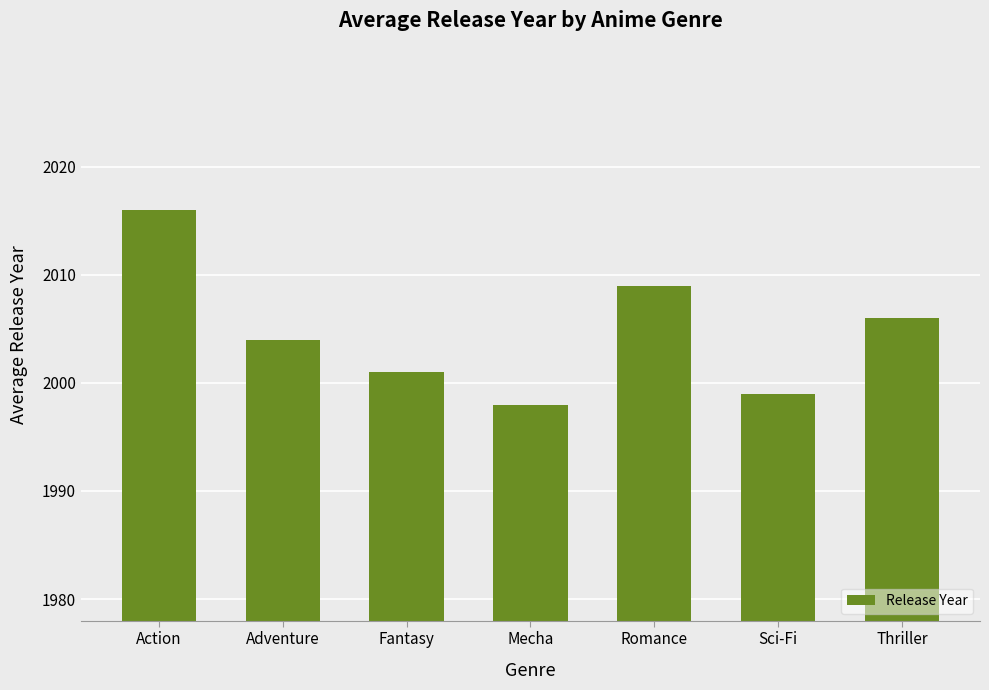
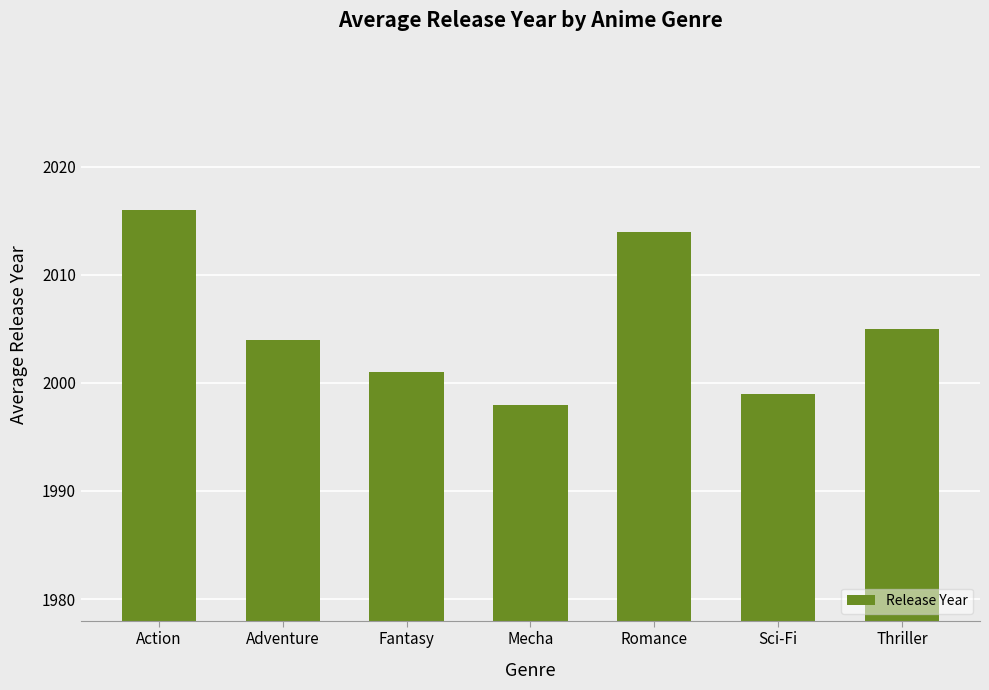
  {
    "Action": 2016,
    "Adventure": 2004,
    "Fantasy": 2001,
    "Mecha": 1998,
-   "Romance": 2009,
+   "Romance": 2014,
    "Sci-Fi": 1999,
-   "Thriller": 2006
+   "Thriller": 2005
  }
